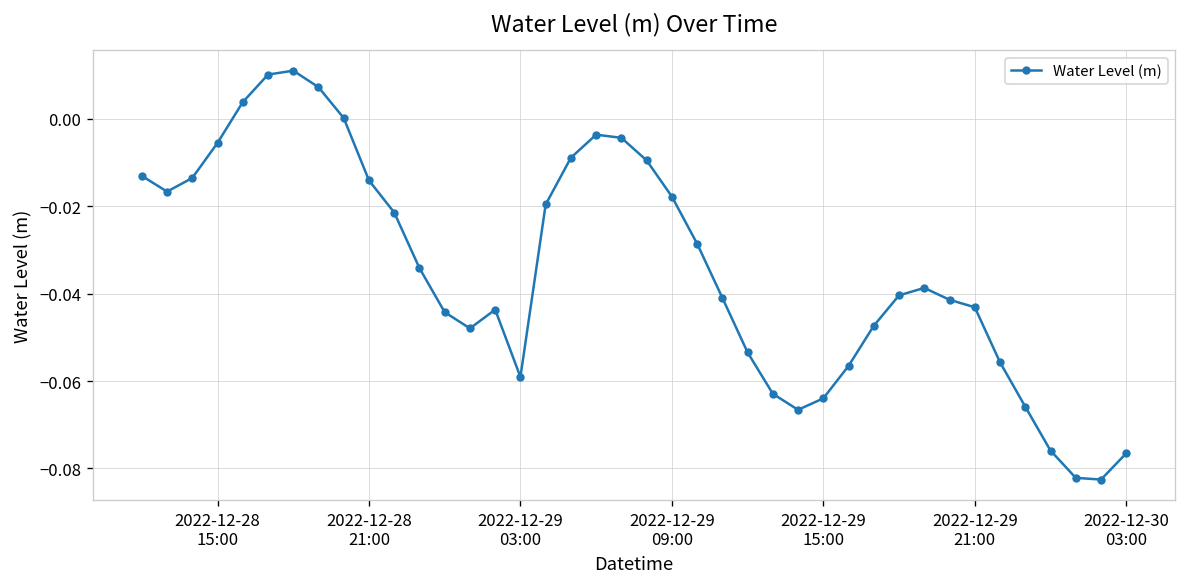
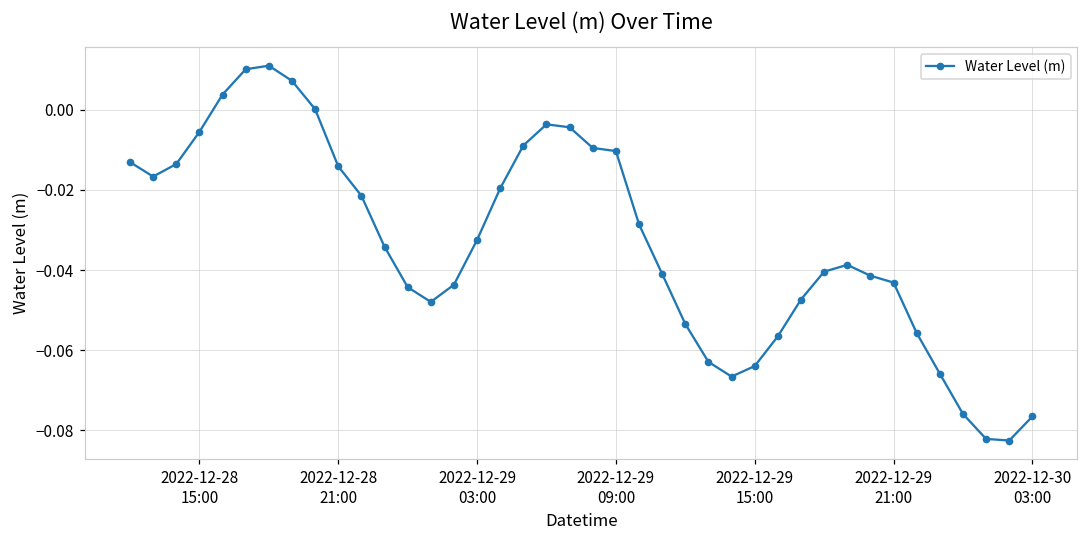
  {
    "2022-12-28 15:00": -0.006,
    "2022-12-28 21:00": -0.014,
-   "2022-12-29 03:00": -0.059,
-   "2022-12-29 09:00": -0.018,
+   "2022-12-29 03:00": -0.032,
+   "2022-12-29 09:00": -0.010,
    "2022-12-29 15:00": -0.064,
    "2022-12-29 21:00": -0.043,
    "2022-12-30 03:00": -0.077
  }
